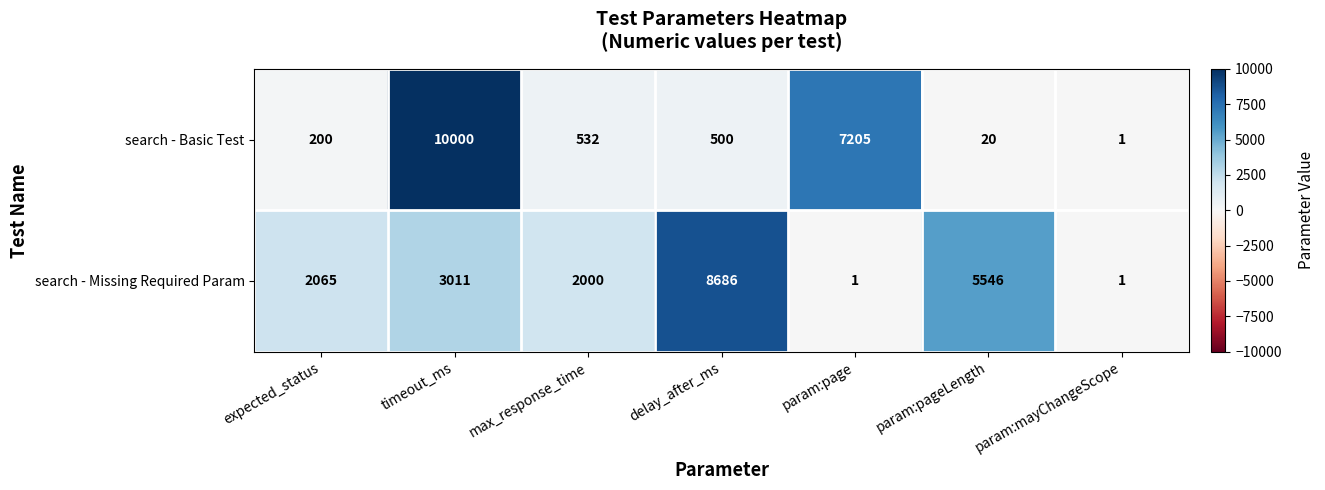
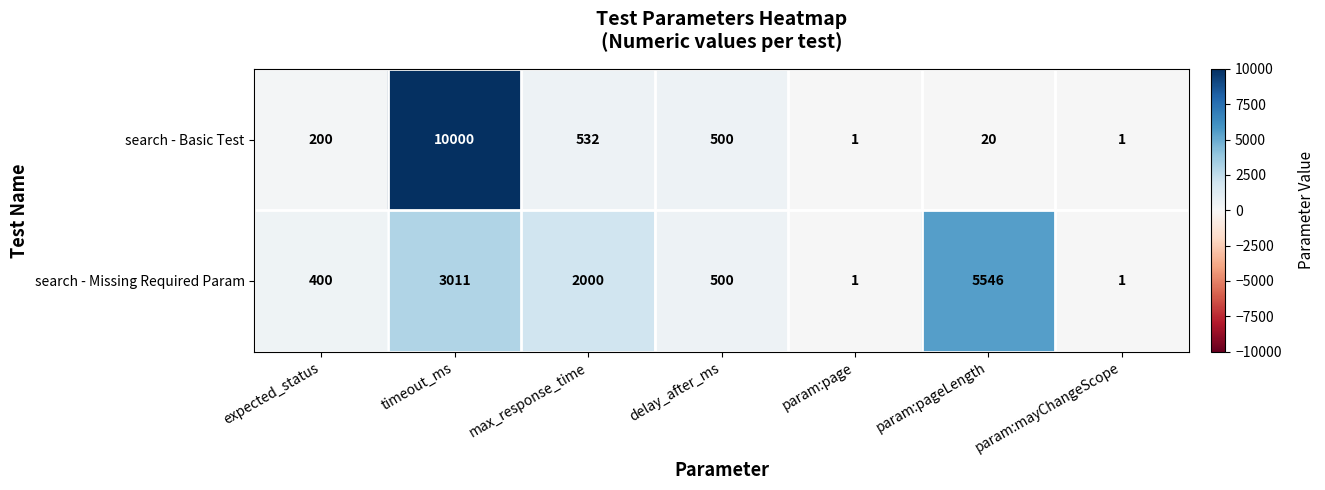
  {
    "search - Basic Test": {
      "expected_status": 200,
      "timeout_ms": 10000,
      "max_response_time": 532,
      "delay_after_ms": 500,
-     "param:page": 7205,
+     "param:page": 1,
      "param:pageLength": 20,
      "param:mayChangeScope": 1
    },
    "search - Missing Required Param": {
-     "expected_status": 2065,
+     "expected_status": 400,
      "timeout_ms": 3011,
      "max_response_time": 2000,
-     "delay_after_ms": 8686,
+     "delay_after_ms": 500,
      "param:page": 1,
      "param:pageLength": 5546,
      "param:mayChangeScope": 1
    }
  }
